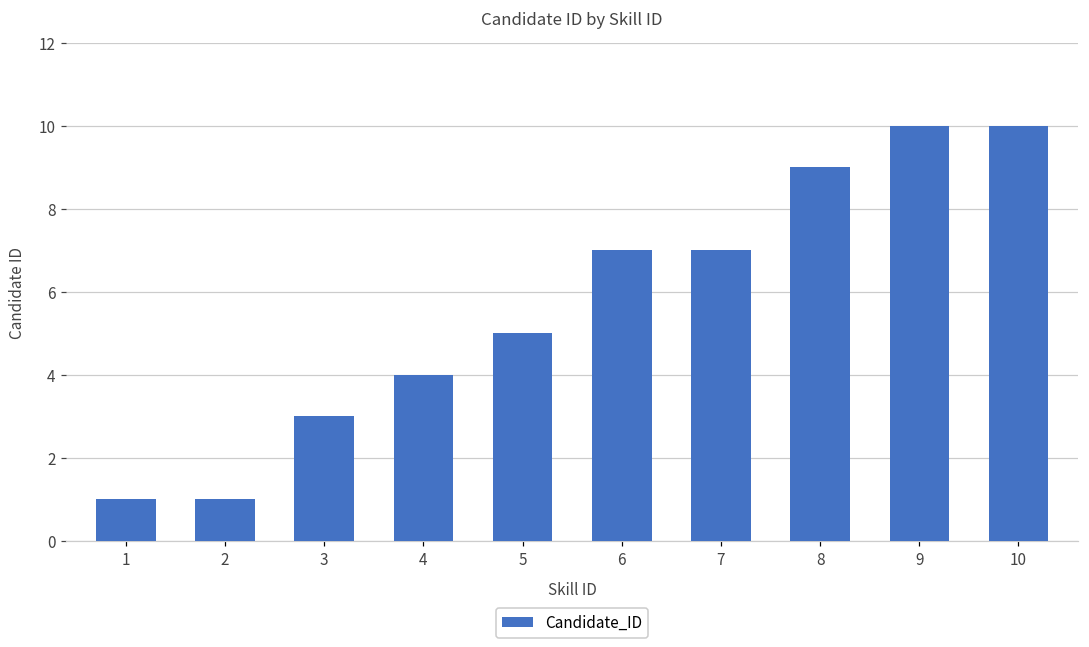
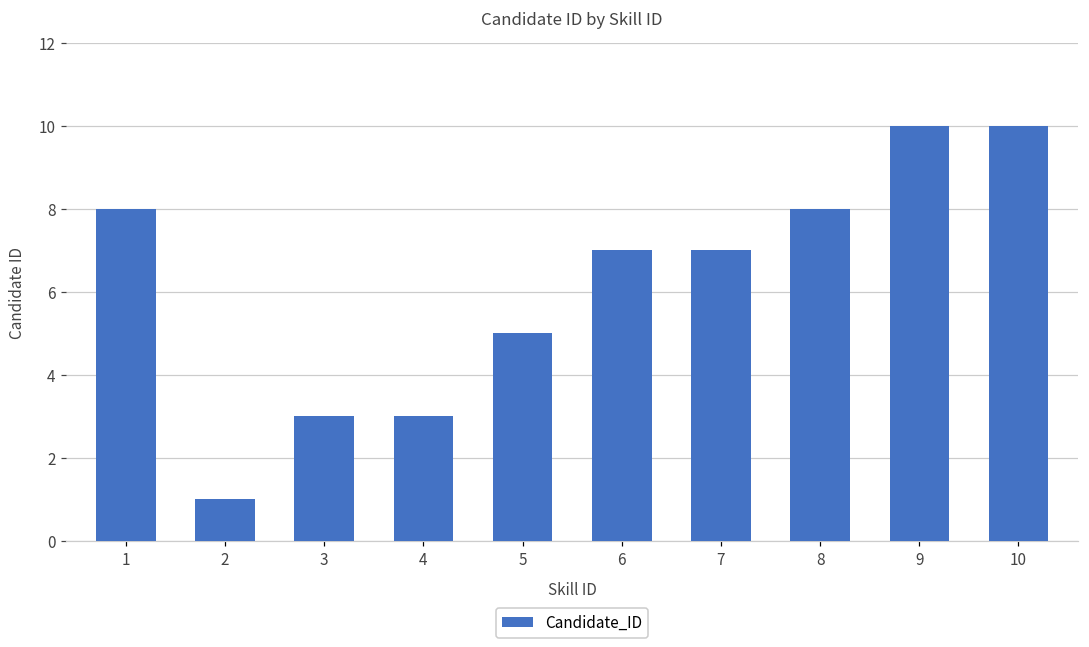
  {
-   "1": 1,
+   "1": 8,
    "2": 1,
    "3": 3,
-   "4": 4,
+   "4": 3,
    "5": 5,
    "6": 7,
    "7": 7,
-   "8": 9,
+   "8": 8,
    "9": 10,
    "10": 10
  }
